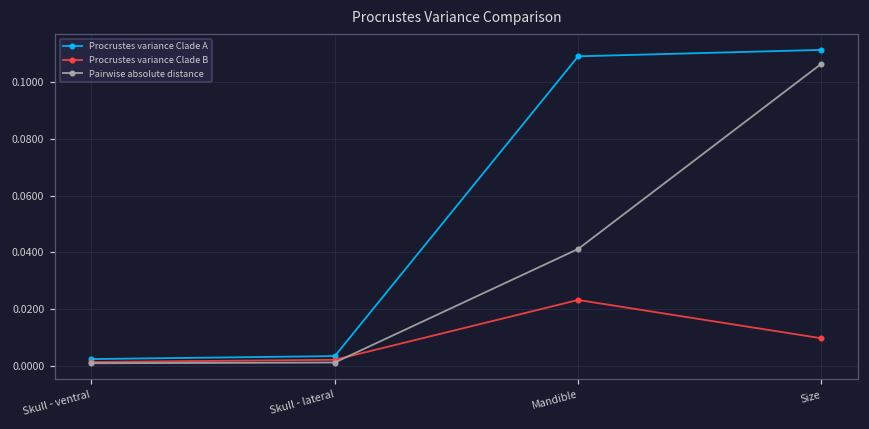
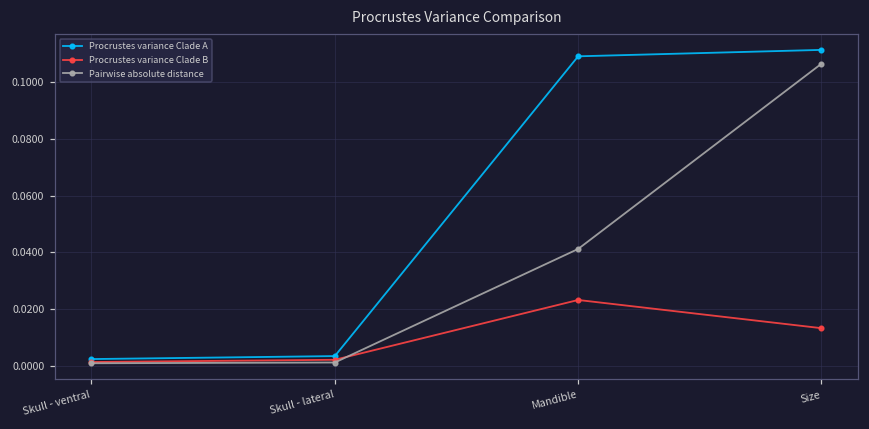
  {
    "Procrustes variance Clade A": {
      "Skull - ventral": 0.003,
      "Skull - lateral": 0.004,
      "Mandible": 0.109,
      "Size": 0.111
    },
    "Procrustes variance Clade B": {
      "Mandible": 0.023,
-     "Size": 0.010
+     "Size": 0.013
    },
    "Pairwise absolute distance": {
      "Mandible": 0.041,
      "Size": 0.106
    }
  }
